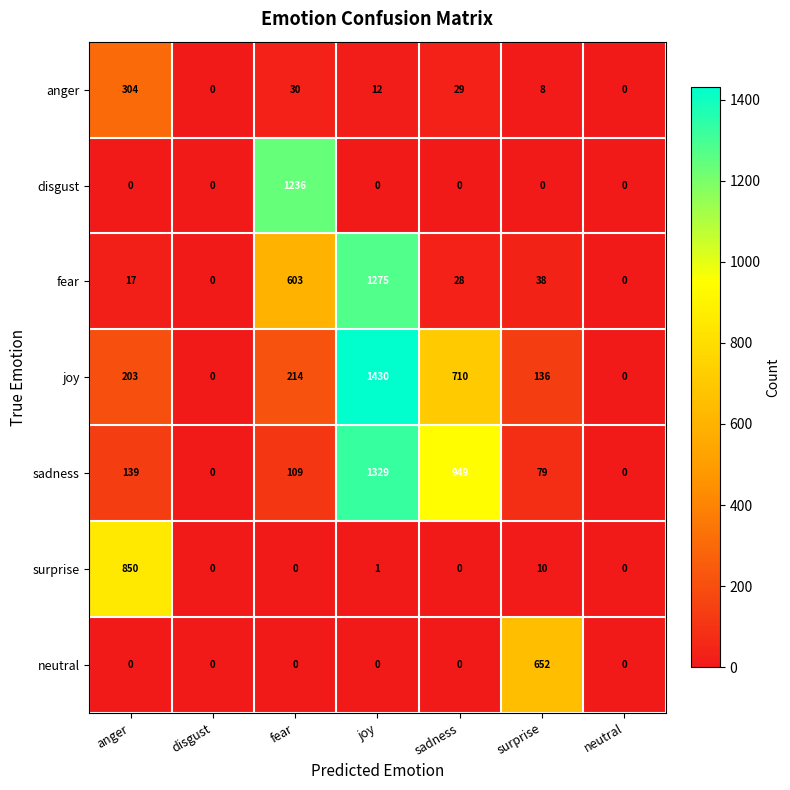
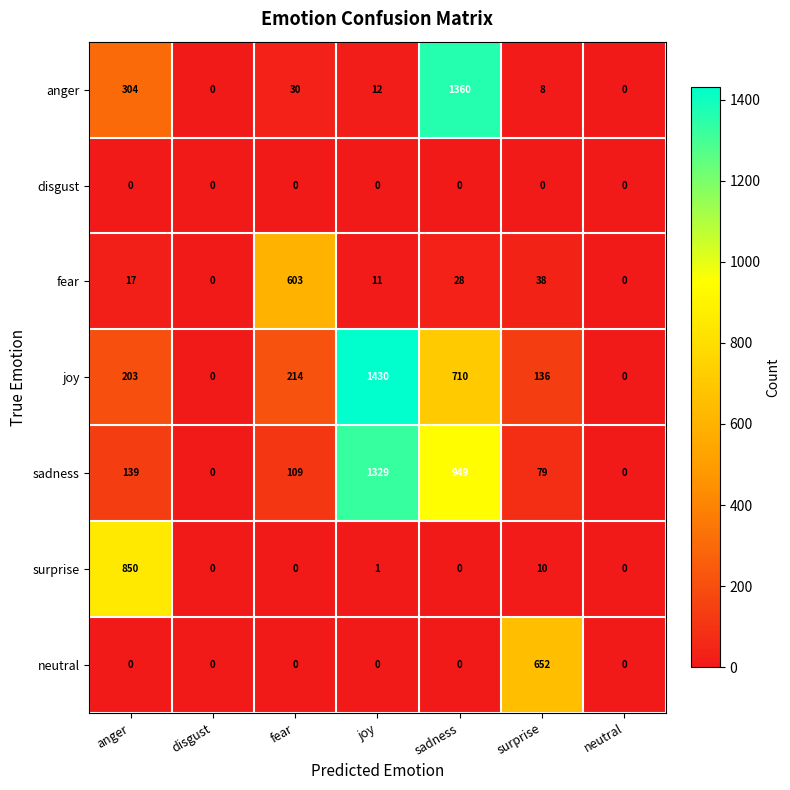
  {
    "anger": {
      "anger": 304,
      "disgust": 0,
      "fear": 30,
      "joy": 12,
-     "sadness": 29,
+     "sadness": 1360,
      "surprise": 8,
      "neutral": 0
    },
    "disgust": {
      "anger": 0,
      "disgust": 0,
-     "fear": 1236,
+     "fear": 0,
      "joy": 0,
      "sadness": 0,
      "surprise": 0,
      "neutral": 0
    },
    "fear": {
      "anger": 17,
      "disgust": 0,
      "fear": 603,
-     "joy": 1275,
+     "joy": 11,
      "sadness": 28,
      "surprise": 38,
      "neutral": 0
    },
    "joy": {
      "anger": 203,
      "disgust": 0,
      "fear": 214,
      "joy": 1430,
      "sadness": 710,
      "surprise": 136,
      "neutral": 0
    },
    "sadness": {
      "anger": 139,
      "disgust": 0,
      "fear": 109,
      "joy": 1329,
      "sadness": 949,
      "surprise": 79,
      "neutral": 0
    },
    "surprise": {
      "anger": 850,
      "disgust": 0,
      "fear": 0,
      "joy": 1,
      "sadness": 0,
      "surprise": 10,
      "neutral": 0
    },
    "neutral": {
      "anger": 0,
      "disgust": 0,
      "fear": 0,
      "joy": 0,
      "sadness": 0,
      "surprise": 652,
      "neutral": 0
    }
  }
